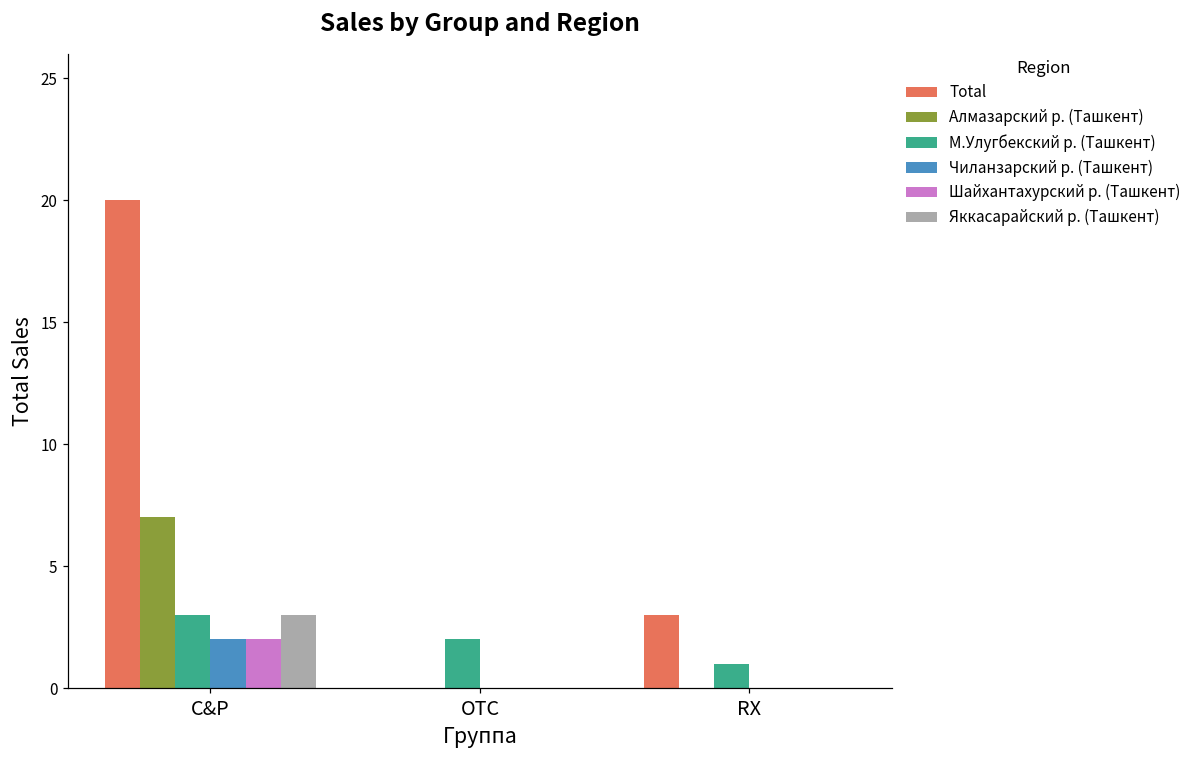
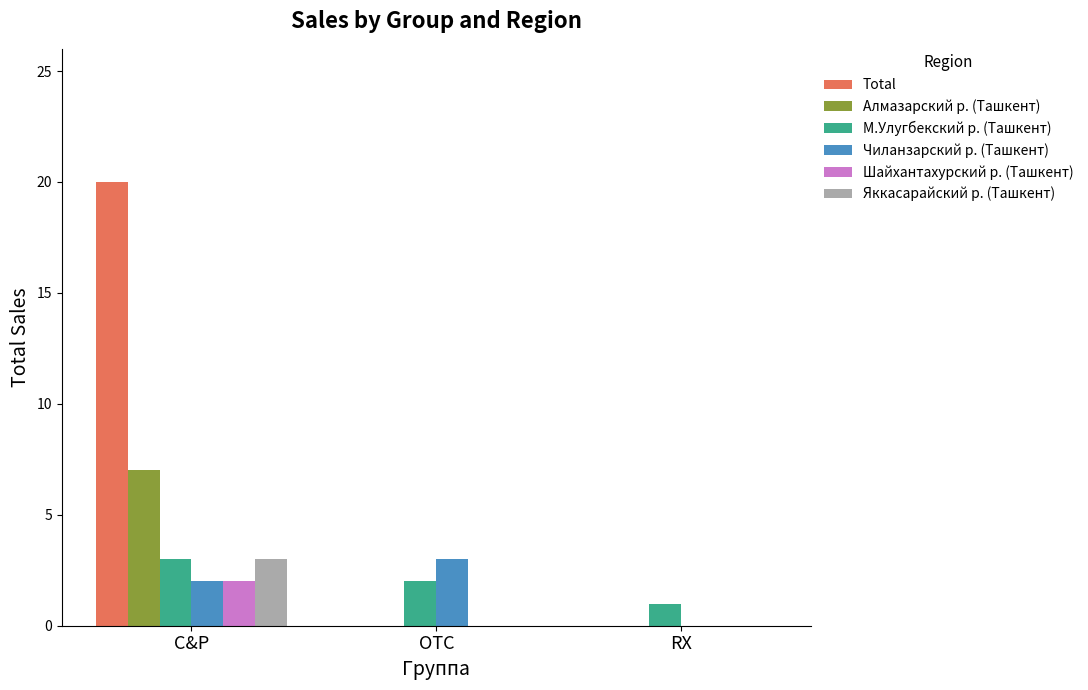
  {
    "Total": {
      "C&P": 20,
      "OTC": 0,
-     "RX": 3
+     "RX": 0
    },
    "Алмазарский р. (Ташкент)": {
      "C&P": 7,
      "OTC": 0,
      "RX": 0
    },
    "М.Улугбекский р. (Ташкент)": {
      "C&P": 3,
      "OTC": 2,
      "RX": 1
    },
    "Чиланзарский р. (Ташкент)": {
      "C&P": 2,
-     "OTC": 0,
+     "OTC": 3,
      "RX": 0
    },
    "Шайхантахурский р. (Ташкент)": {
      "C&P": 2,
      "OTC": 0,
      "RX": 0
    },
    "Яккасарайский р. (Ташкент)": {
      "C&P": 3,
      "OTC": 0,
      "RX": 0
    }
  }
